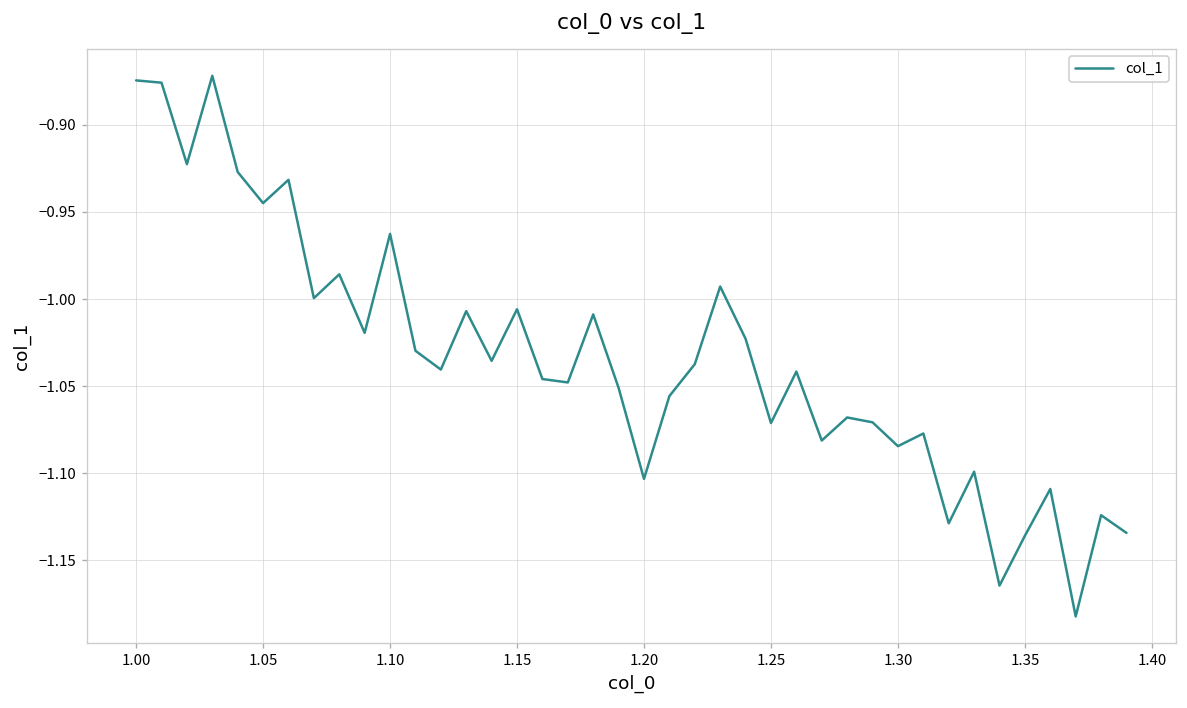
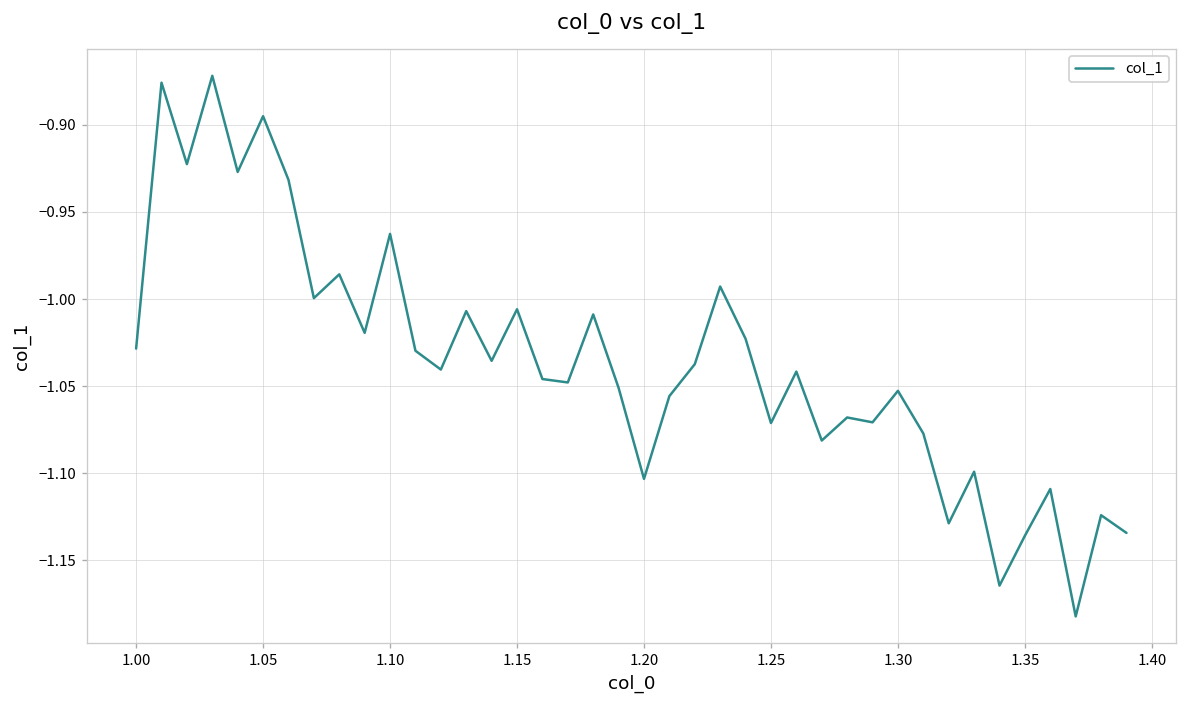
  {
-   "1.00": -0.874,
-   "1.05": -0.945,
+   "1.00": -1.028,
+   "1.05": -0.895,
    "1.10": -0.963,
    "1.15": -1.006,
    "1.20": -1.103,
    "1.25": -1.071,
-   "1.30": -1.084,
+   "1.30": -1.053,
    "1.35": -1.136
  }
